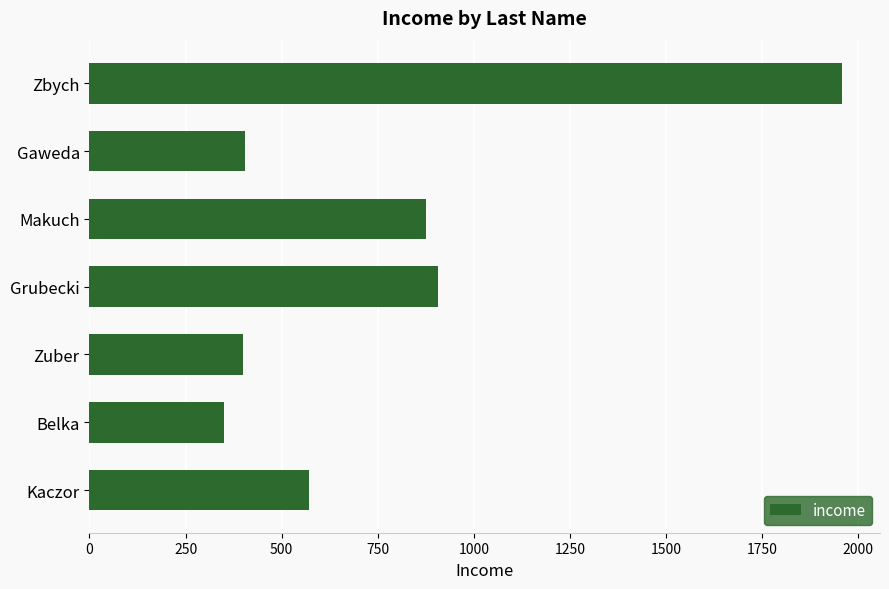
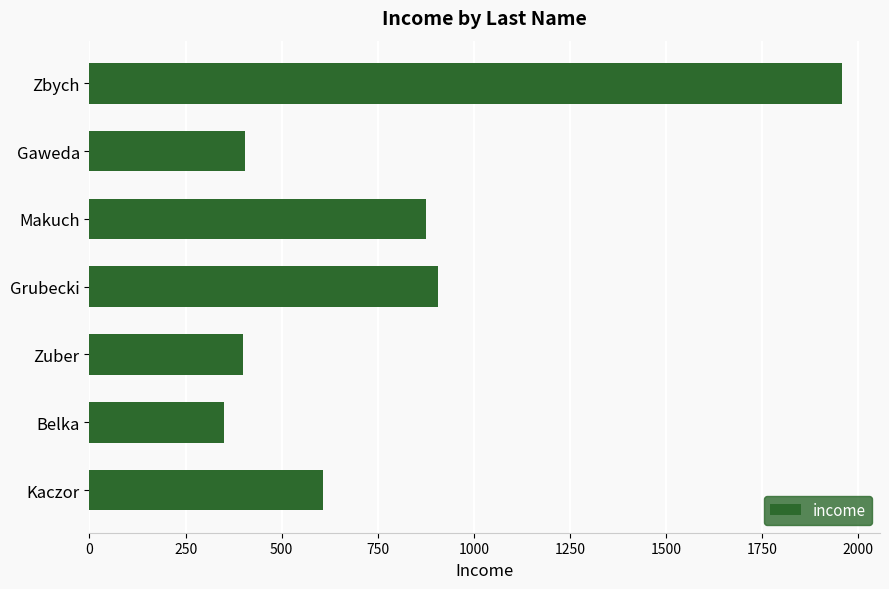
  {
    "Zbych": 1960,
    "Gaweda": 410,
    "Makuch": 880,
    "Grubecki": 910,
    "Zuber": 400,
    "Belka": 350,
-   "Kaczor": 570
+   "Kaczor": 610
  }
